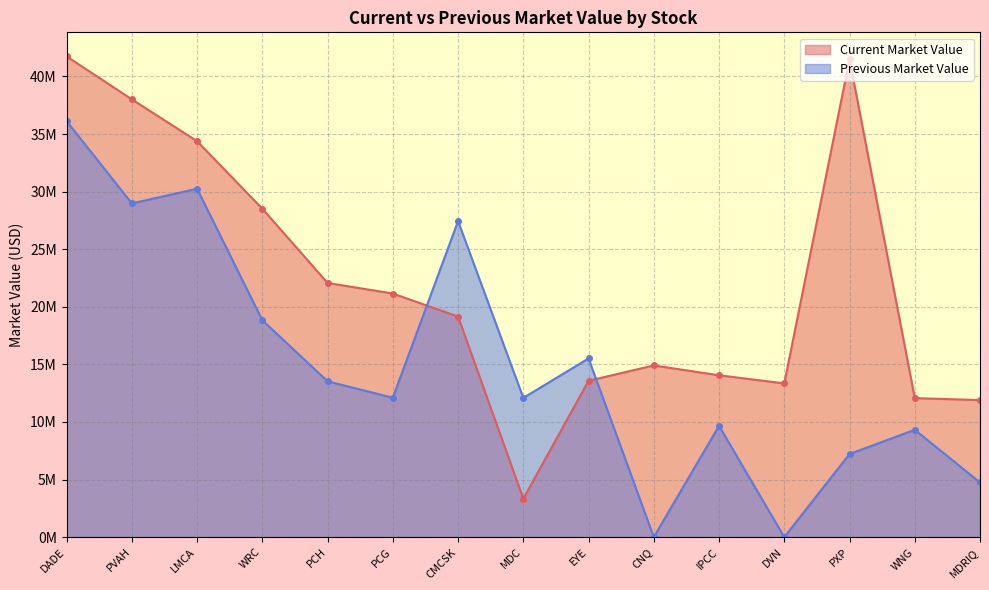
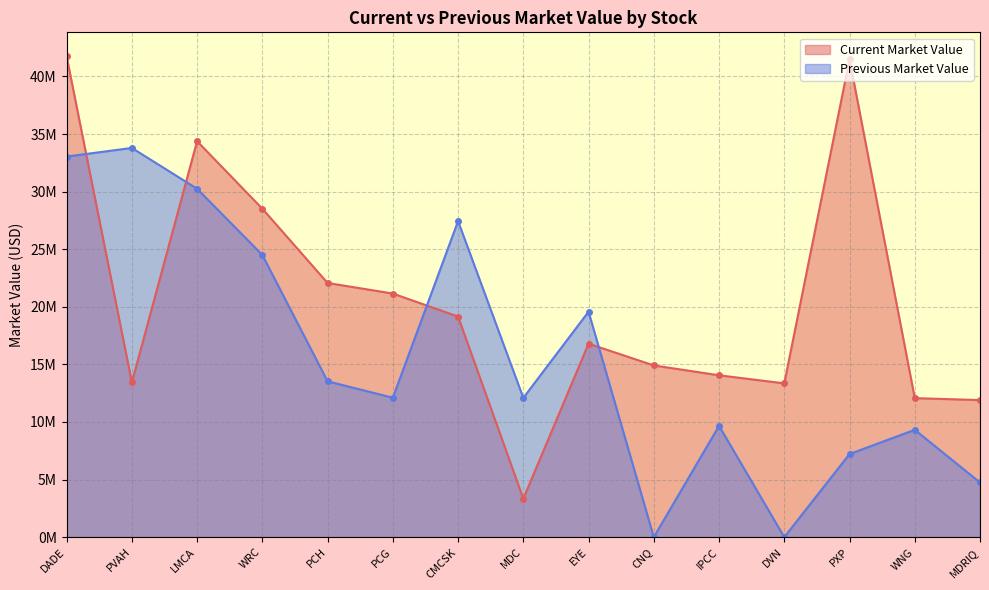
  {
    "Current Market Value": {
      "DADE": 41700000,
-     "PVAH": 38000000,
+     "PVAH": 13400000,
      "LMCA": 34400000,
      "WRC": 28500000,
      "PCH": 22100000,
      "PCG": 21200000,
      "CMCSK": 19200000,
      "MDC": 3300000,
-     "EYE": 13600000,
+     "EYE": 16800000,
      "CNQ": 14900000,
      "IPCC": 14100000,
      "DVN": 13400000,
      "WNG": 12100000,
      "MDRIQ": 11900000
    },
    "Previous Market Value": {
-     "DADE": 36100000,
-     "PVAH": 29000000,
+     "DADE": 33000000,
+     "PVAH": 33800000,
      "LMCA": 30200000,
-     "WRC": 18800000,
+     "WRC": 24500000,
      "PCH": 13500000,
      "PCG": 12100000,
      "CMCSK": 27400000,
      "MDC": 12100000,
-     "EYE": 15500000,
+     "EYE": 19600000,
      "CNQ": 0,
      "IPCC": 9700000,
      "DVN": 0,
      "PXP": 7200000,
      "WNG": 9300000,
      "MDRIQ": 4700000
    }
  }
